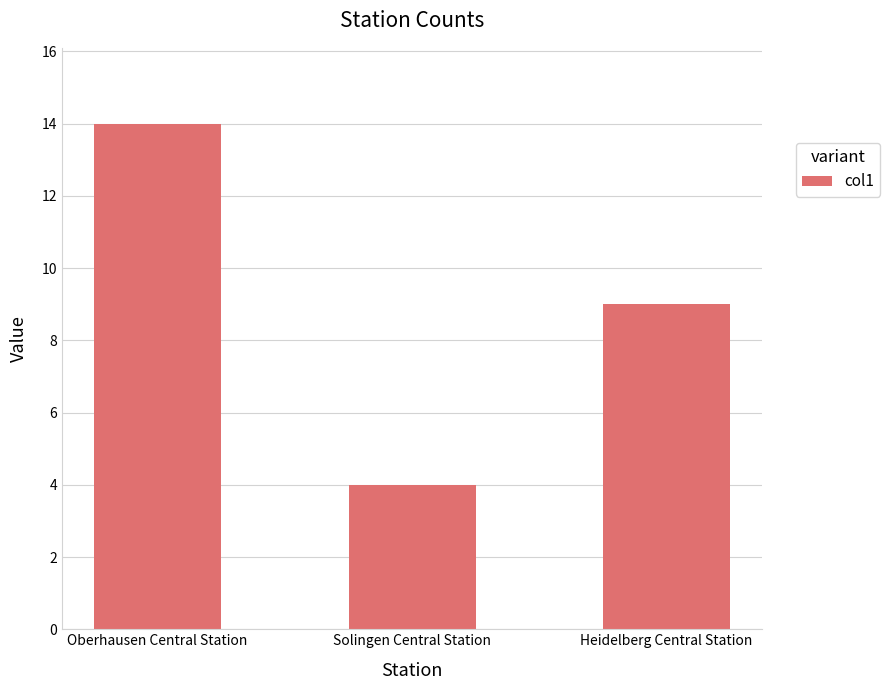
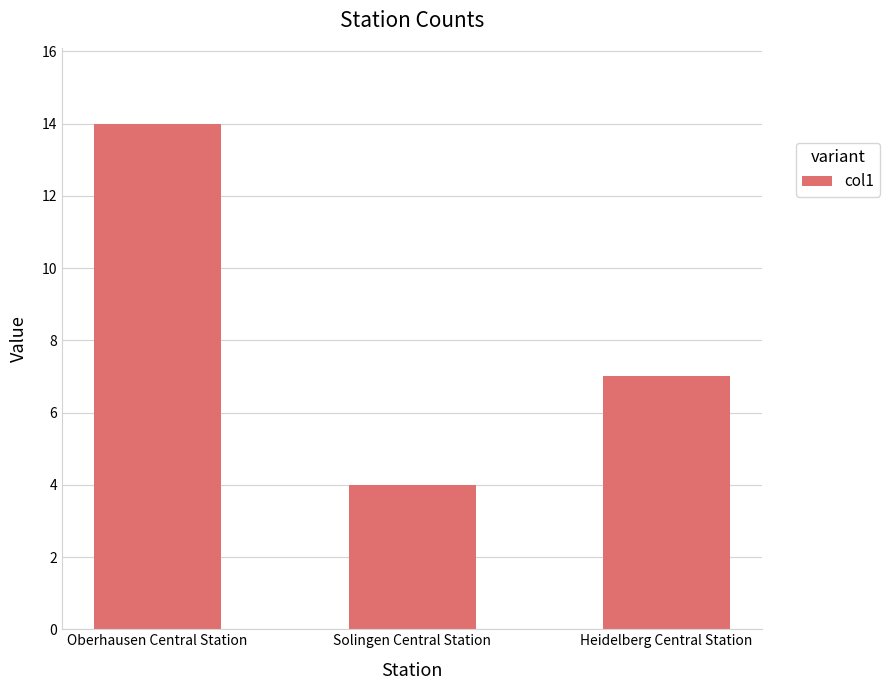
  {
    "Oberhausen Central Station": 14,
    "Solingen Central Station": 4,
-   "Heidelberg Central Station": 9
+   "Heidelberg Central Station": 7
  }
